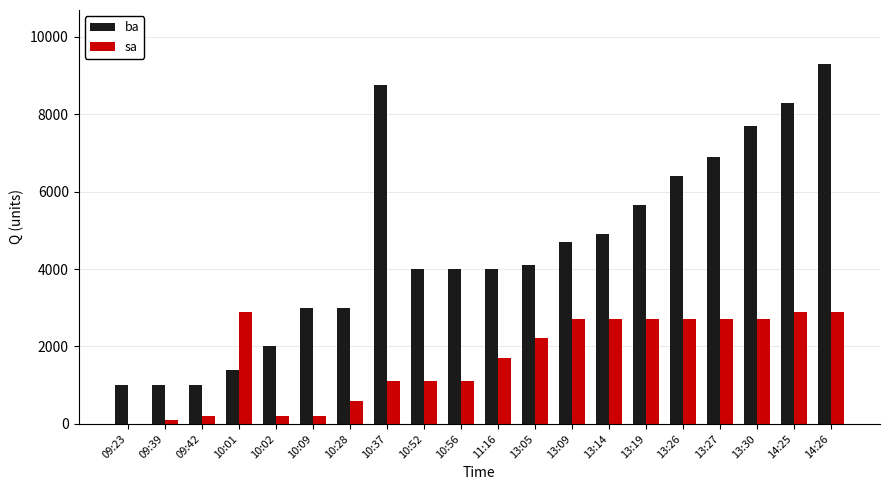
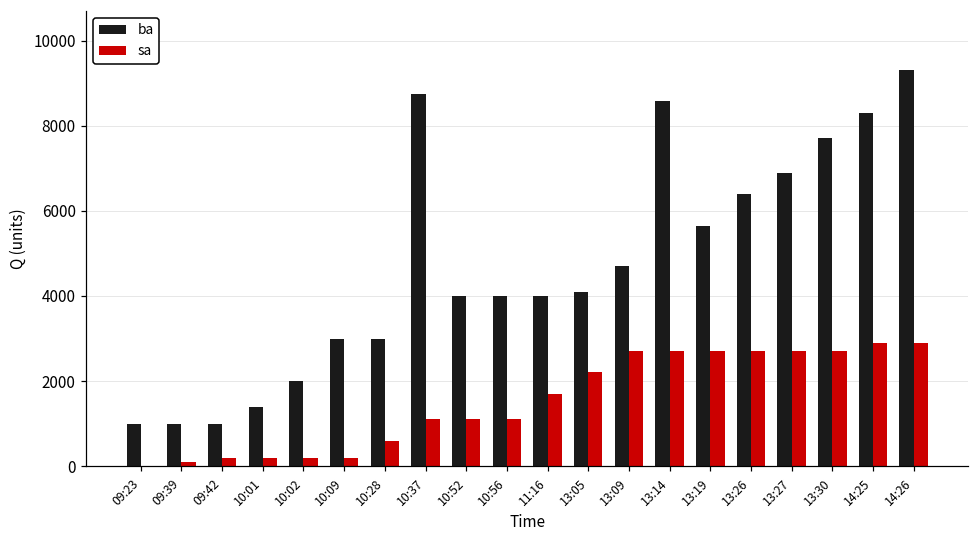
  {
    "ba": {
      "09:23": 1000,
      "09:39": 1000,
      "09:42": 1000,
      "10:01": 1400,
      "10:02": 2000,
      "10:09": 3000,
      "10:28": 3000,
      "10:37": 8700,
      "10:52": 4000,
      "10:56": 4000,
      "11:16": 4000,
      "13:05": 4100,
      "13:09": 4700,
-     "13:14": 4900,
+     "13:14": 8600,
      "13:19": 5600,
      "13:26": 6400,
      "13:27": 6900,
      "13:30": 7700,
      "14:25": 8300,
      "14:26": 9300
    },
    "sa": {
      "09:23": 0,
      "09:39": 100,
      "09:42": 200,
-     "10:01": 2900,
+     "10:01": 200,
      "10:02": 200,
      "10:09": 200,
      "10:28": 600,
      "10:37": 1100,
      "10:52": 1100,
      "10:56": 1100,
      "11:16": 1700,
      "13:05": 2200,
      "13:09": 2700,
      "13:14": 2700,
      "13:19": 2700,
      "13:26": 2700,
      "13:27": 2700,
      "13:30": 2700,
      "14:25": 2900,
      "14:26": 2900
    }
  }
